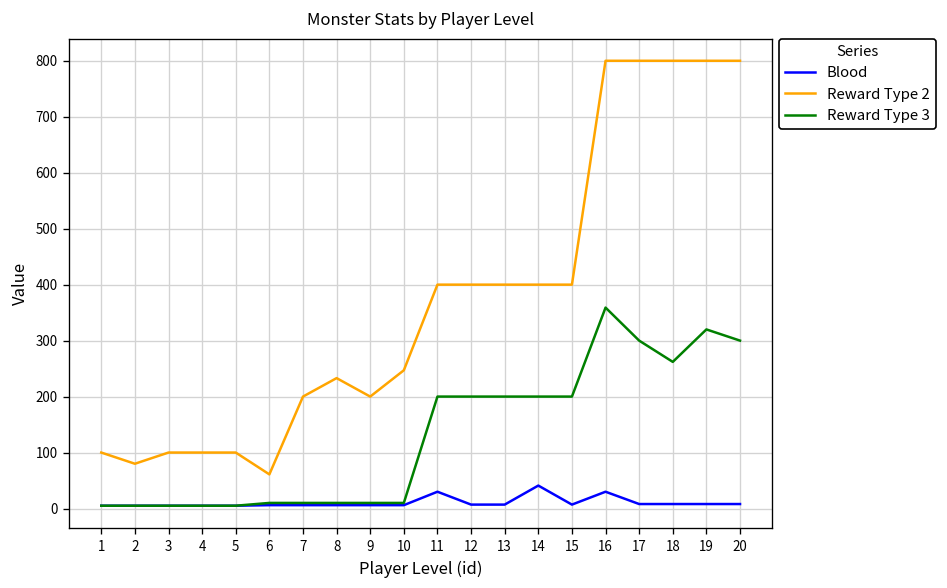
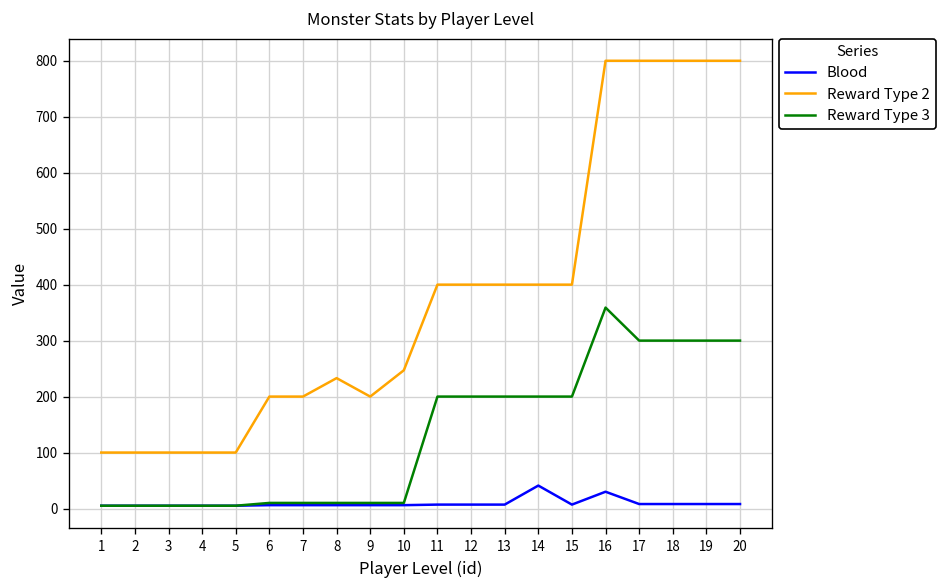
  {
    "Blood": {
-     "11": 30,
+     "11": 10,
      "12": 10,
      "13": 10,
      "14": 40,
      "15": 10,
      "16": 30,
      "17": 10,
      "18": 10,
      "19": 10,
      "20": 10
    },
    "Reward Type 2": {
      "1": 100,
-     "2": 80,
+     "2": 100,
      "3": 100,
      "4": 100,
      "5": 100,
-     "6": 60,
+     "6": 200,
      "7": 200,
      "8": 230,
      "9": 200,
      "10": 250,
      "11": 400,
      "12": 400,
      "13": 400,
      "14": 400,
      "15": 400,
      "16": 800,
      "17": 800,
      "18": 800,
      "19": 800,
      "20": 800
    },
    "Reward Type 3": {
      "11": 200,
      "12": 200,
      "13": 200,
      "14": 200,
      "15": 200,
      "16": 360,
      "17": 300,
-     "18": 260,
-     "19": 320,
+     "18": 300,
+     "19": 300,
      "20": 300
    }
  }
